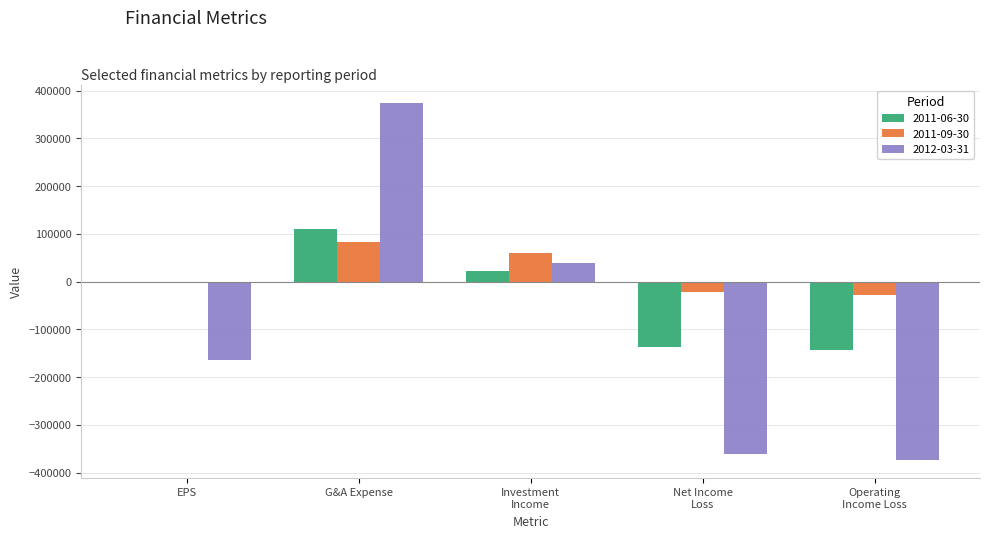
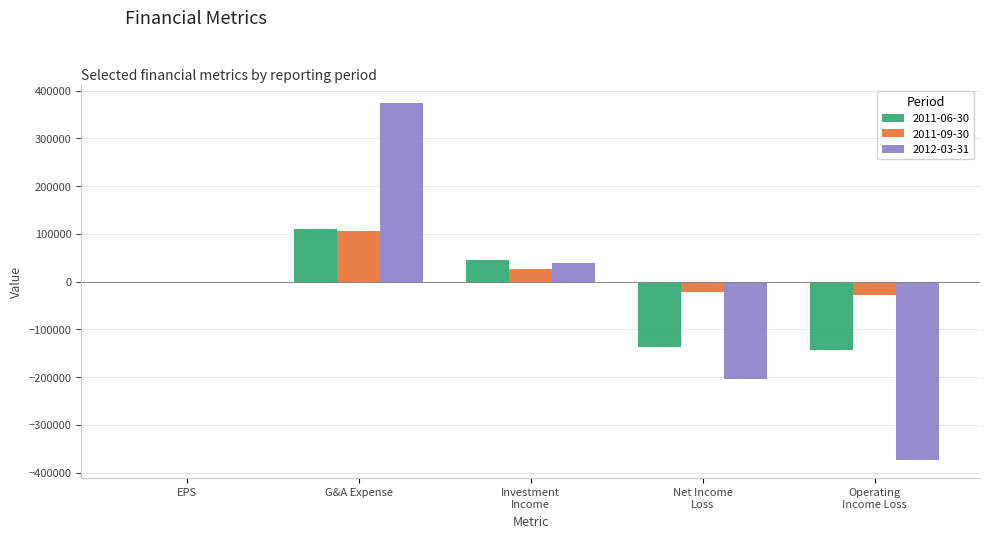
  {
    "2011-06-30": {
      "EPS": 0,
      "G&A Expense": 110000,
-     "Investment Income": 20000,
+     "Investment Income": 50000,
      "Net Income Loss": -140000,
      "Operating Income Loss": -140000
    },
    "2011-09-30": {
      "EPS": 0,
-     "G&A Expense": 80000,
-     "Investment Income": 60000,
+     "G&A Expense": 110000,
+     "Investment Income": 30000,
      "Net Income Loss": -20000,
      "Operating Income Loss": -30000
    },
    "2012-03-31": {
-     "EPS": -160000,
+     "EPS": 0,
      "G&A Expense": 370000,
      "Investment Income": 40000,
-     "Net Income Loss": -360000,
+     "Net Income Loss": -200000,
      "Operating Income Loss": -370000
    }
  }
